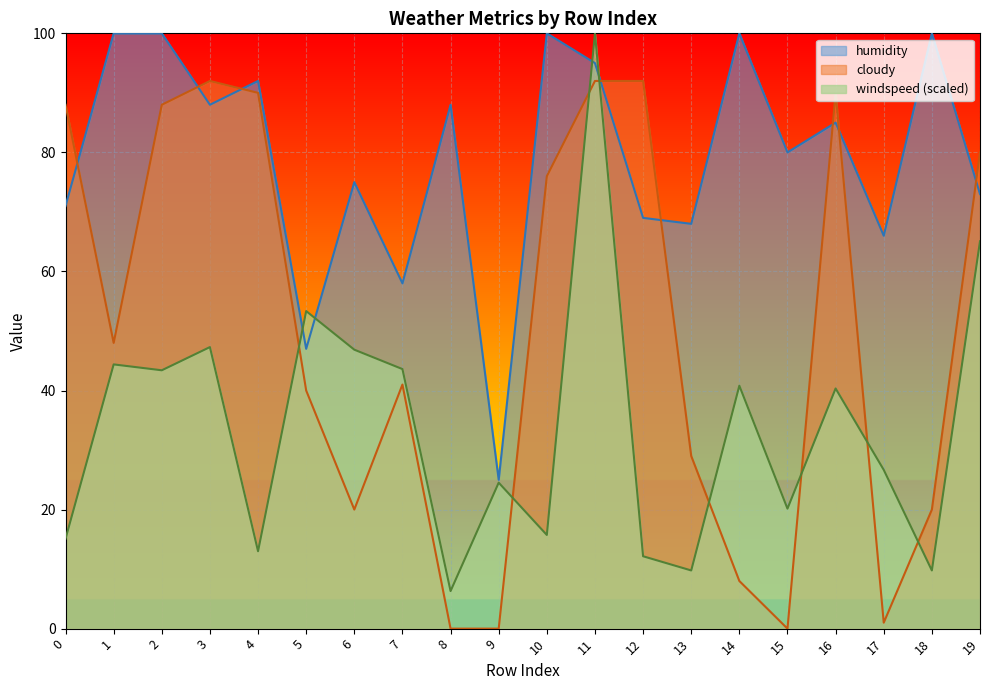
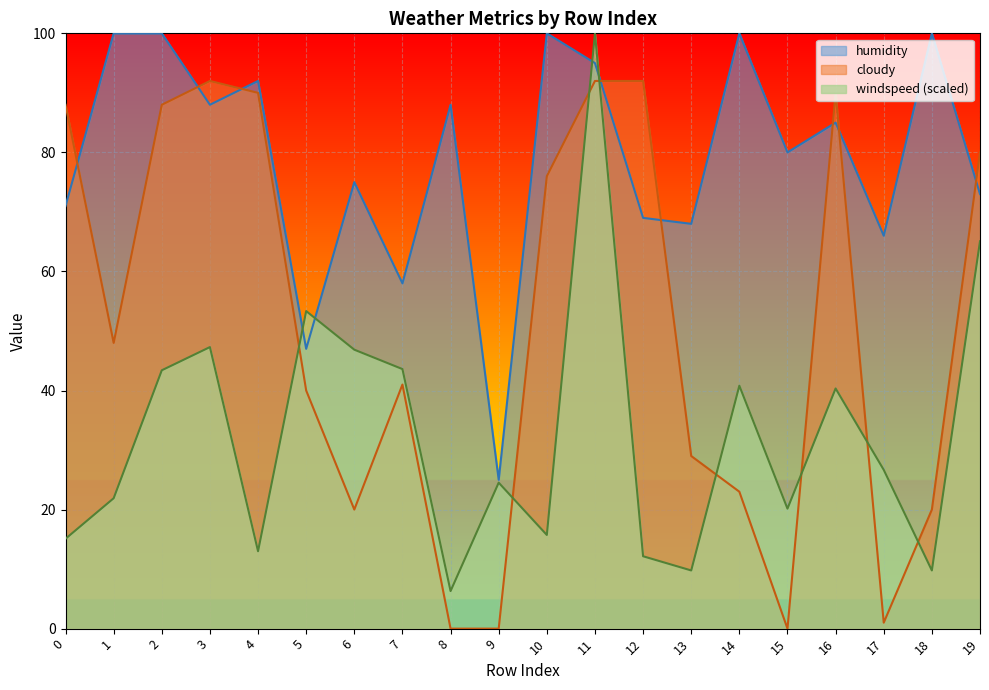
  {
    "humidity": {
      "0": 71,
      "1": 100,
      "2": 100,
      "3": 88,
      "4": 92,
      "5": 47,
      "6": 75,
      "7": 58,
      "8": 88,
      "9": 25,
      "10": 100,
      "11": 95,
      "12": 69,
      "13": 68,
      "14": 100,
      "15": 80,
      "16": 85,
      "17": 66,
      "18": 100,
      "19": 73
    },
    "cloudy": {
      "0": 88,
      "1": 48,
      "2": 88,
      "3": 92,
      "4": 90,
      "5": 40,
      "6": 20,
      "7": 41,
      "8": 0,
      "9": 0,
      "10": 76,
      "11": 92,
      "12": 92,
      "13": 29,
-     "14": 8,
+     "14": 23,
      "15": 0,
      "17": 1,
      "18": 20,
      "19": 80
    },
    "windspeed (scaled)": {
      "0": 15,
-     "1": 44,
+     "1": 22,
      "2": 43,
      "3": 47,
      "4": 13,
      "5": 53,
      "6": 47,
      "7": 44,
      "8": 6,
      "9": 25,
      "10": 16,
      "11": 100,
      "12": 12,
      "13": 10,
      "14": 41,
      "15": 20,
      "16": 40,
      "17": 27,
      "18": 10,
      "19": 65
    }
  }
